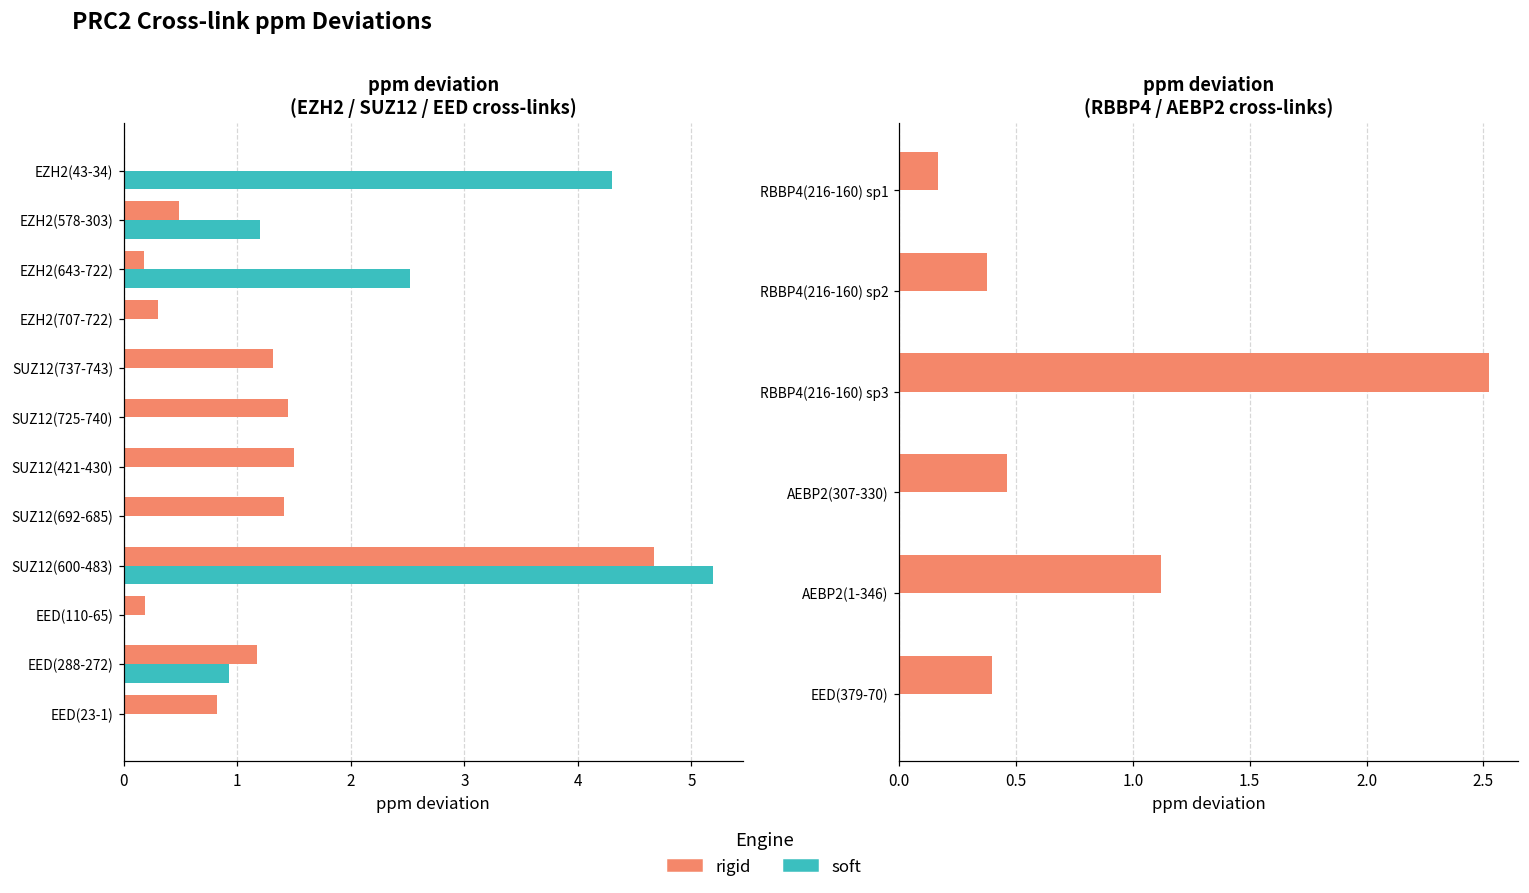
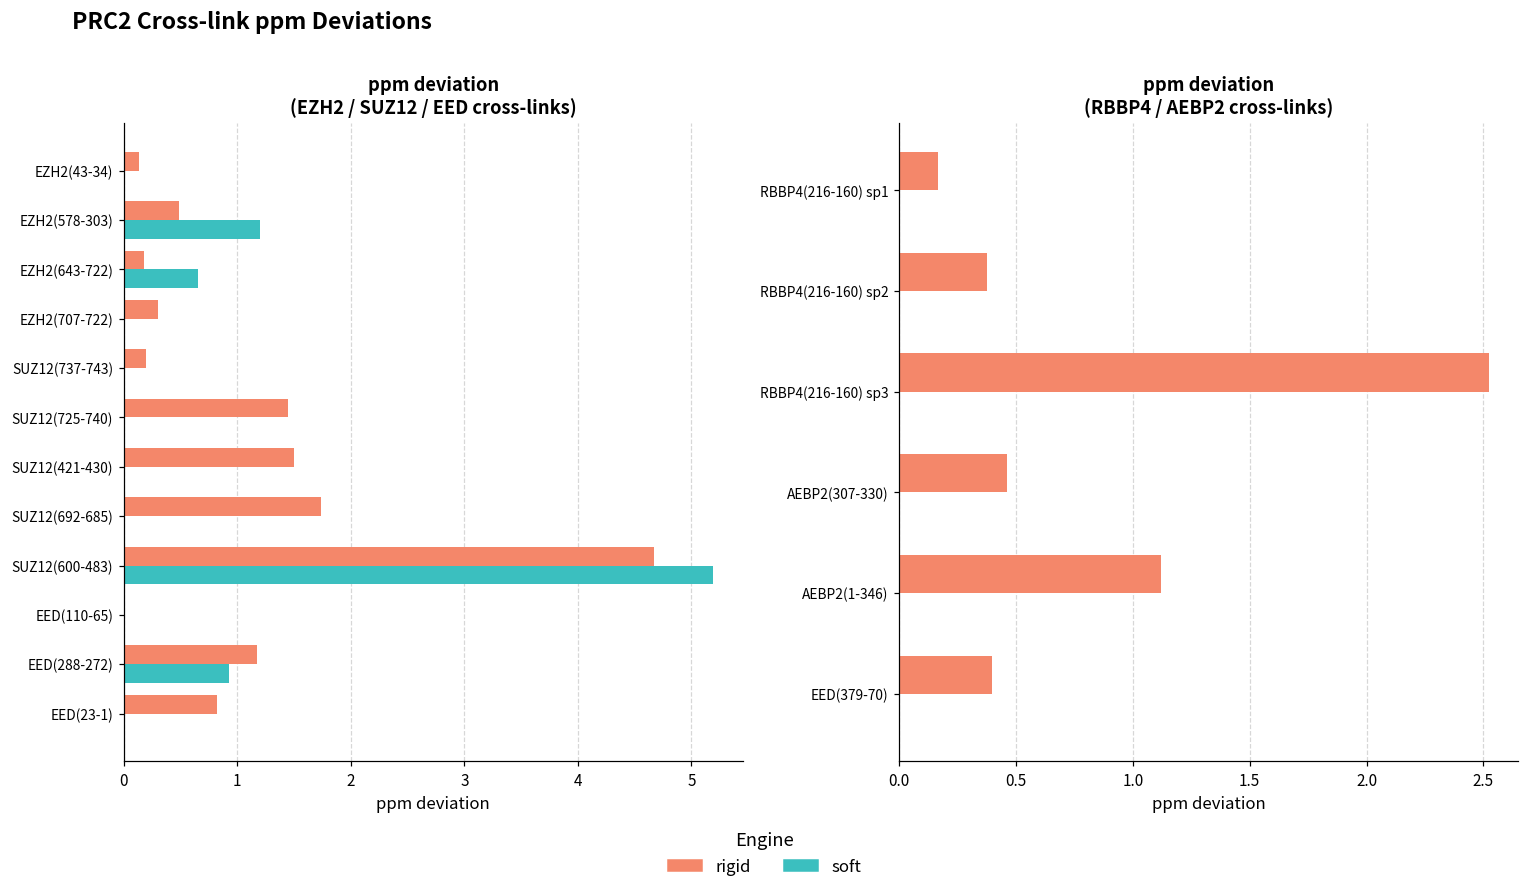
  {
    "ppm deviation (EZH2 / SUZ12 / EED cross-links)": {
      "soft": {
-       "EZH2(43-34)": 4.3,
+       "EZH2(43-34)": 0.0,
        "EZH2(578-303)": 1.20,
-       "EZH2(643-722)": 2.52,
+       "EZH2(643-722)": 0.66,
        "EZH2(707-722)": 0.00,
        "SUZ12(737-743)": 0.00,
        "SUZ12(725-740)": 0.00,
        "SUZ12(421-430)": 0.00,
        "SUZ12(692-685)": 0.00,
        "SUZ12(600-483)": 5.19,
        "EED(110-65)": 0.00,
        "EED(288-272)": 0.92,
        "EED(23-1)": 0.00
      },
      "rigid": {
-       "EZH2(43-34)": 0.00,
+       "EZH2(43-34)": 0.13,
        "EZH2(578-303)": 0.49,
        "EZH2(643-722)": 0.18,
        "EZH2(707-722)": 0.30,
-       "SUZ12(737-743)": 1.32,
+       "SUZ12(737-743)": 0.19,
        "SUZ12(725-740)": 1.44,
        "SUZ12(421-430)": 1.50,
-       "SUZ12(692-685)": 1.41,
+       "SUZ12(692-685)": 1.74,
        "SUZ12(600-483)": 4.67,
-       "EED(110-65)": 0.19,
+       "EED(110-65)": 0.01,
        "EED(288-272)": 1.17,
        "EED(23-1)": 0.82
      }
    },
    "ppm deviation (RBBP4 / AEBP2 cross-links)": {
      "soft": {
        "RBBP4(216-160) sp1": 0.00,
        "RBBP4(216-160) sp2": 0.00,
        "RBBP4(216-160) sp3": 0.00,
        "AEBP2(307-330)": 0.00,
        "AEBP2(1-346)": 0.00,
        "EED(379-70)": 0.00
      },
      "rigid": {
        "RBBP4(216-160) sp1": 0.17,
        "RBBP4(216-160) sp2": 0.38,
        "RBBP4(216-160) sp3": 2.52,
        "AEBP2(307-330)": 0.46,
        "AEBP2(1-346)": 1.12,
        "EED(379-70)": 0.40
      }
    }
  }
